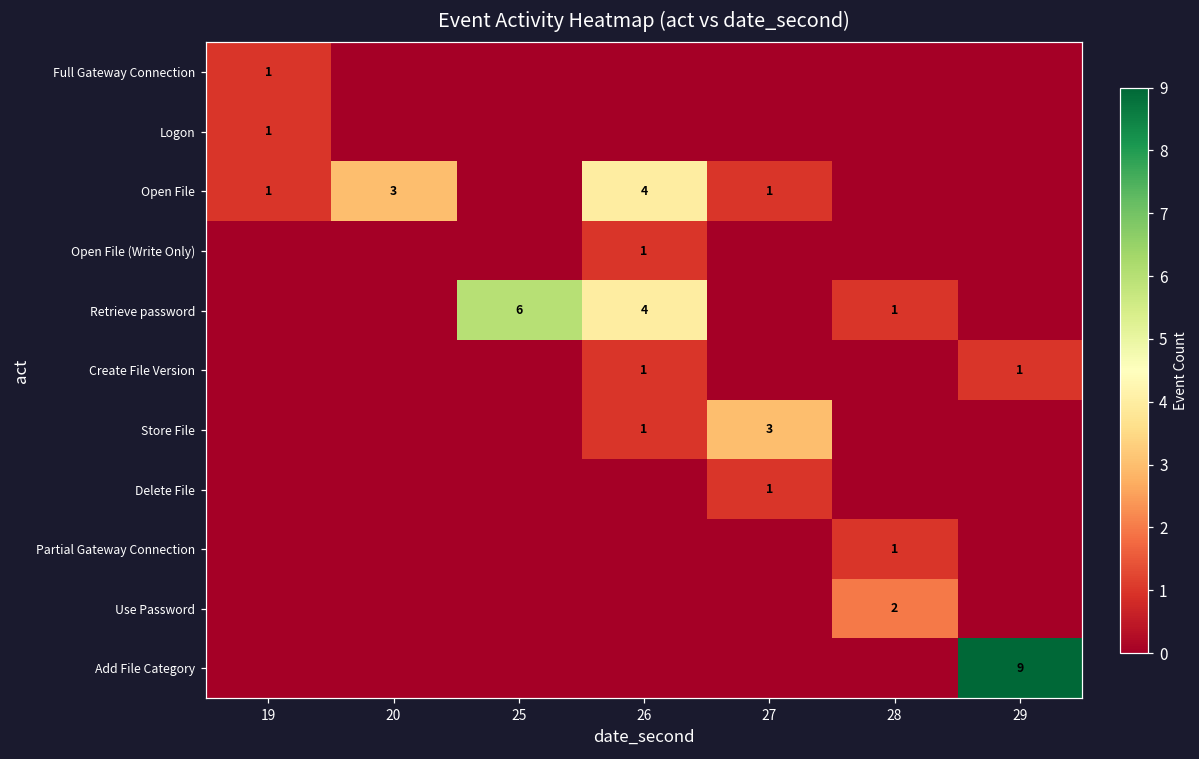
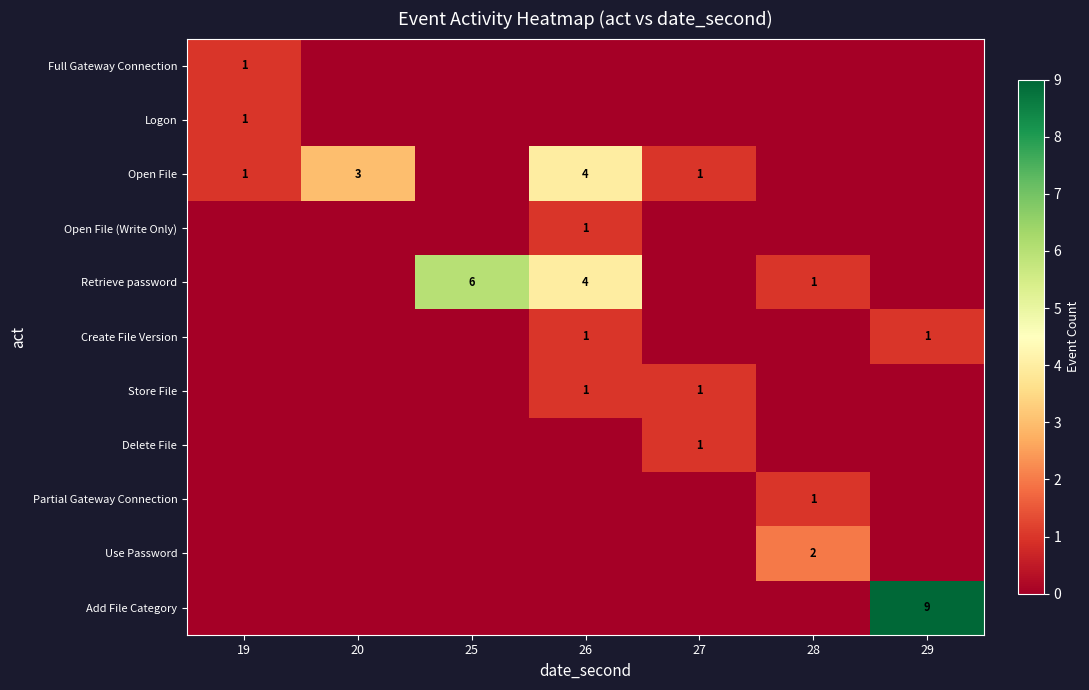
  {
    "Full Gateway Connection": {
      "19": 1
    },
    "Logon": {
      "19": 1
    },
    "Open File": {
      "19": 1,
      "20": 3,
      "26": 4,
      "27": 1
    },
    "Open File (Write Only)": {
      "26": 1
    },
    "Retrieve password": {
      "25": 6,
      "26": 4,
      "28": 1
    },
    "Create File Version": {
      "26": 1,
      "29": 1
    },
    "Store File": {
      "26": 1,
-     "27": 3
+     "27": 1
    },
    "Delete File": {
      "27": 1
    },
    "Partial Gateway Connection": {
      "28": 1
    },
    "Use Password": {
      "28": 2
    },
    "Add File Category": {
      "29": 9
    }
  }
